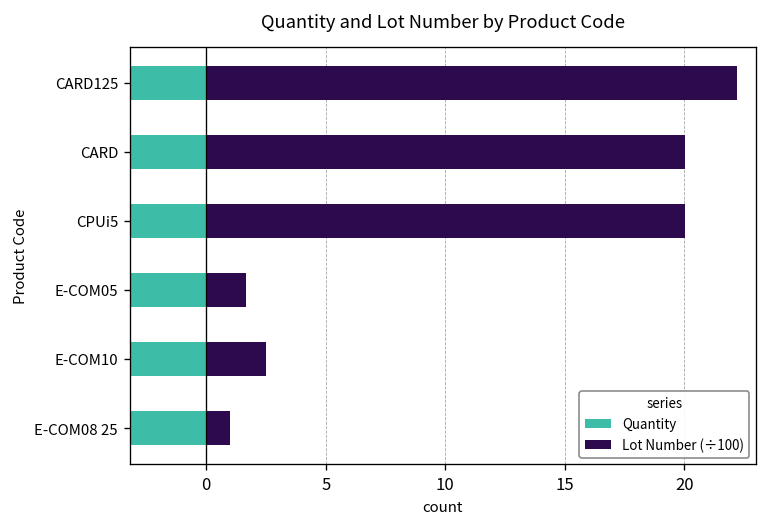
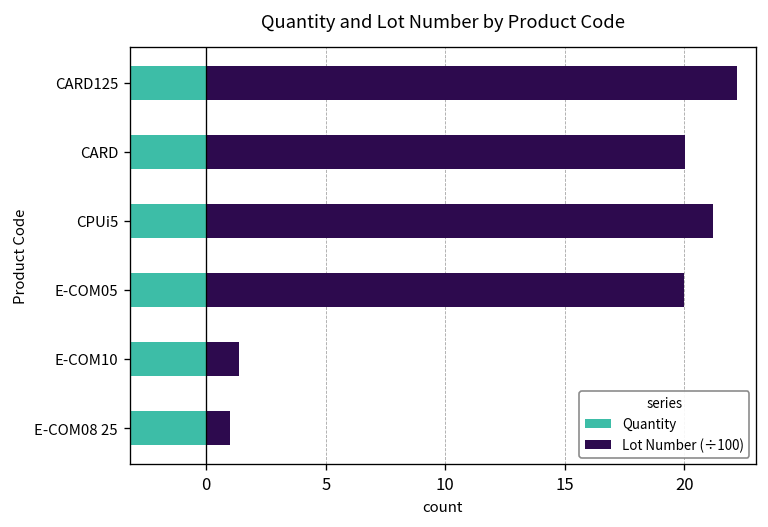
  {
    "Lot Number (÷100)": {
      "CARD125": 22.2,
      "CARD": 20.0,
-     "CPUi5": 20.0,
-     "E-COM05": 1.7,
-     "E-COM10": 2.5,
+     "CPUi5": 21.2,
+     "E-COM05": 20.0,
+     "E-COM10": 1.4,
      "E-COM08 25": 1.0
    }
  }
